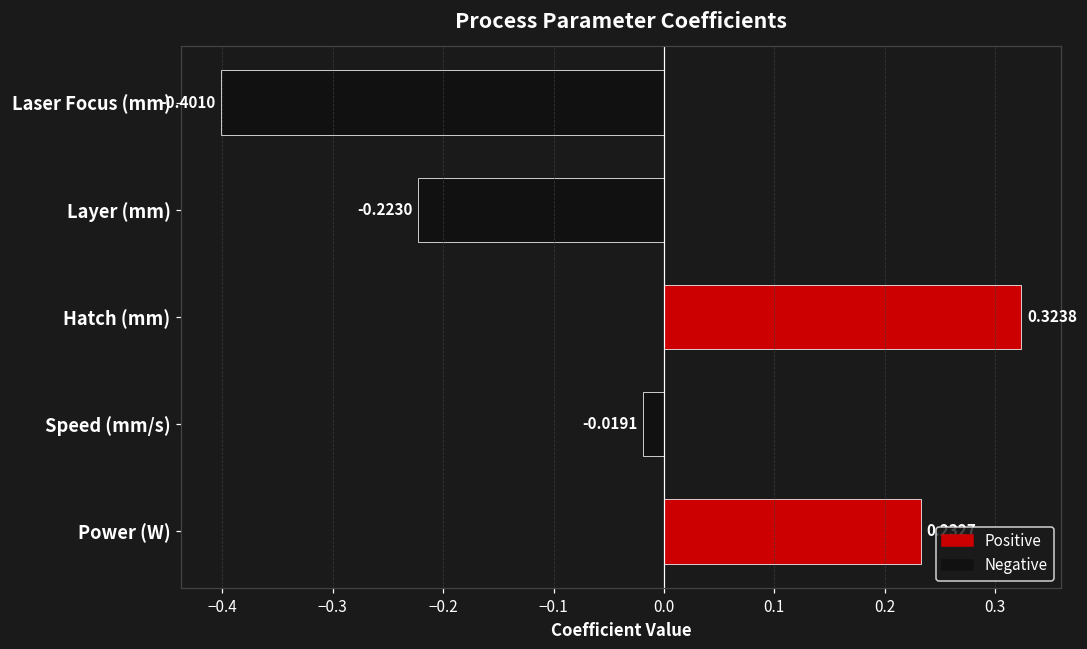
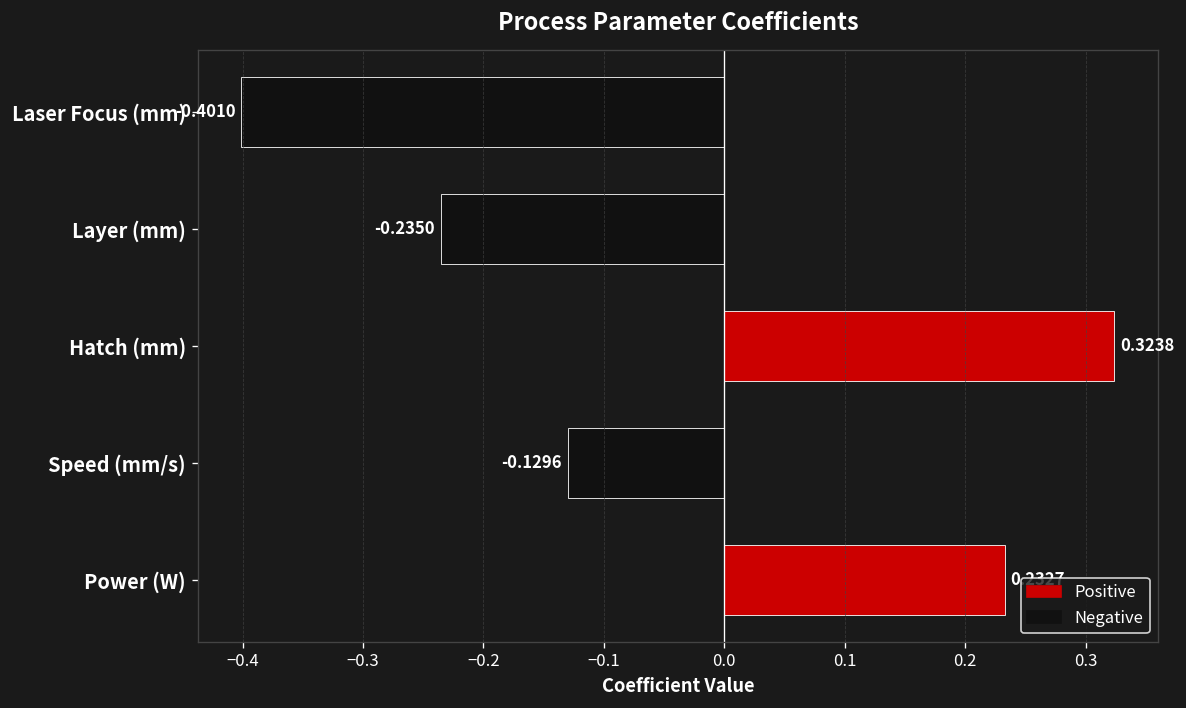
  {
    "Laser Focus (mm)": -0.4010,
-   "Layer (mm)": -0.2230,
+   "Layer (mm)": -0.2350,
    "Hatch (mm)": 0.3238,
-   "Speed (mm/s)": -0.0191
+   "Speed (mm/s)": -0.1296
  }
